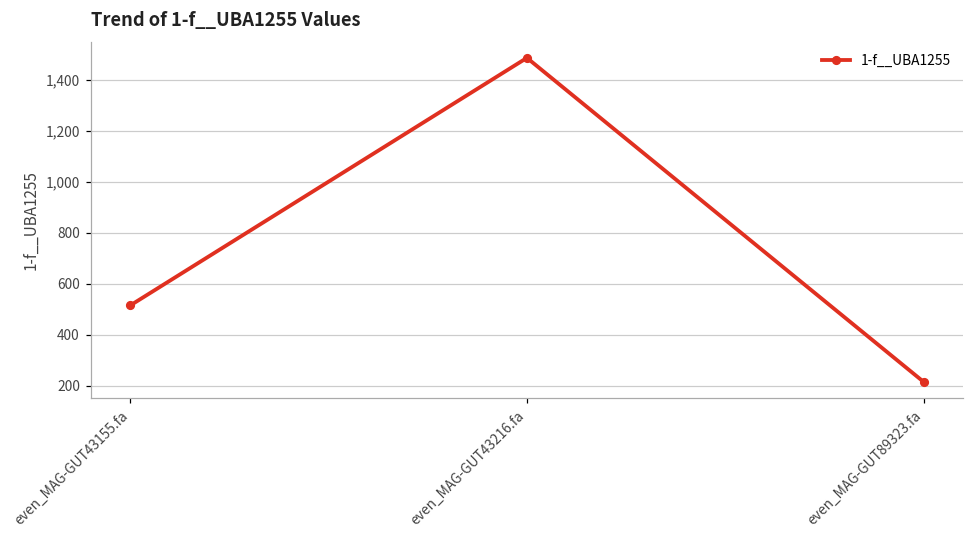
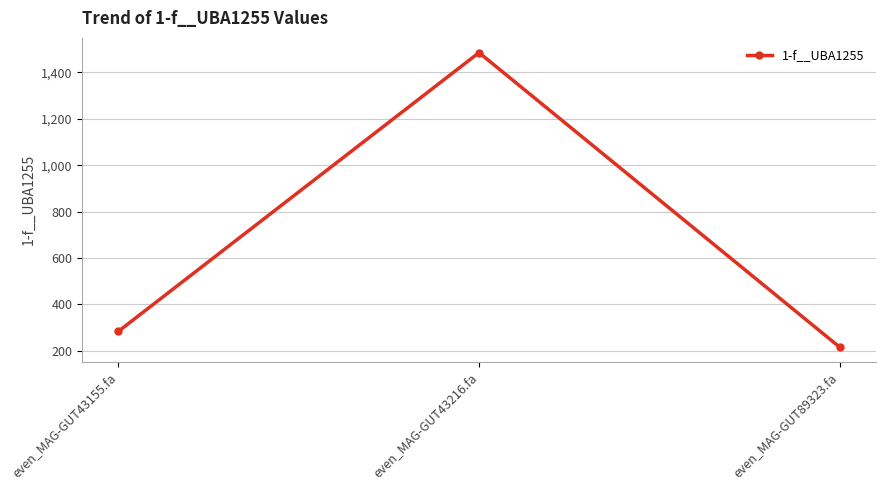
  {
-   "even_MAG-GUT43155.fa": "520",
+   "even_MAG-GUT43155.fa": "280",
    "even_MAG-GUT43216.fa": "1,490",
    "even_MAG-GUT89323.fa": "220"
  }
